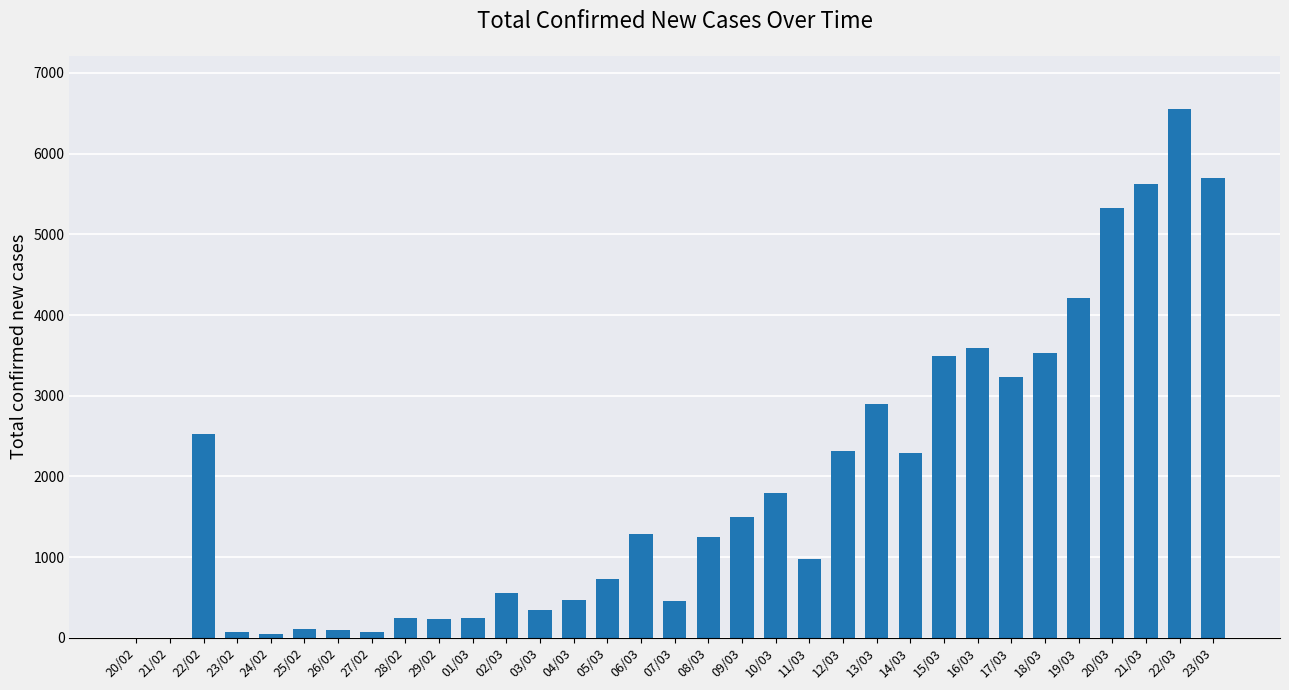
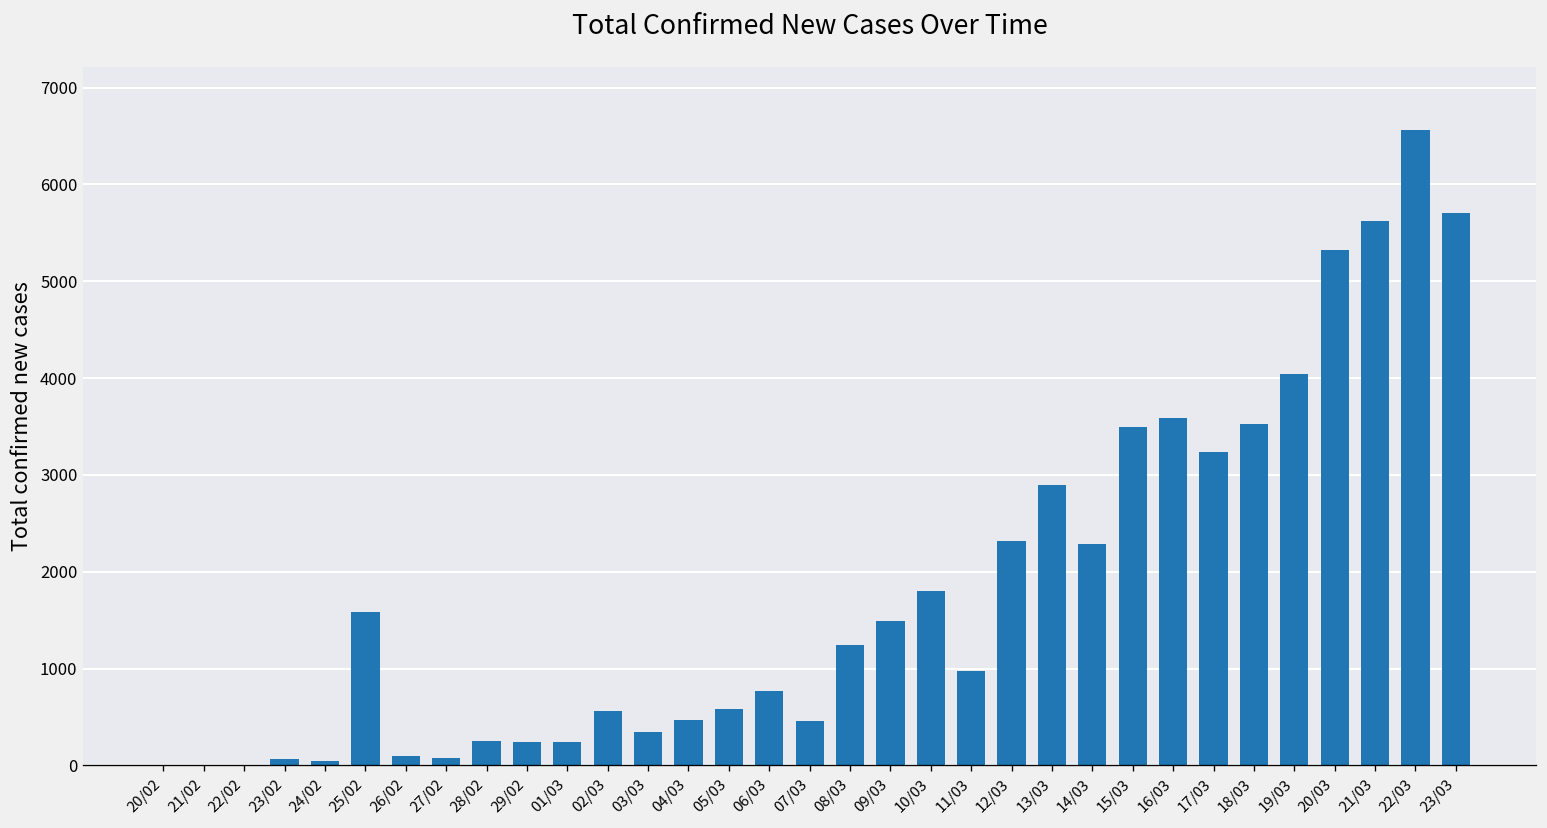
  {
    "20/02": 0,
    "21/02": 0,
-   "22/02": 2500,
+   "22/02": 0,
    "23/02": 100,
    "24/02": 0,
-   "25/02": 100,
+   "25/02": 1600,
    "26/02": 100,
    "27/02": 100,
    "28/02": 300,
    "29/02": 200,
    "01/03": 200,
    "02/03": 600,
    "03/03": 300,
    "04/03": 500,
-   "05/03": 700,
-   "06/03": 1300,
+   "05/03": 600,
+   "06/03": 800,
    "07/03": 500,
    "08/03": 1200,
    "09/03": 1500,
    "10/03": 1800,
    "11/03": 1000,
    "12/03": 2300,
    "13/03": 2900,
    "14/03": 2300,
    "15/03": 3500,
    "16/03": 3600,
    "17/03": 3200,
    "18/03": 3500,
-   "19/03": 4200,
+   "19/03": 4000,
    "20/03": 5300,
    "21/03": 5600,
    "22/03": 6600,
    "23/03": 5700
  }
